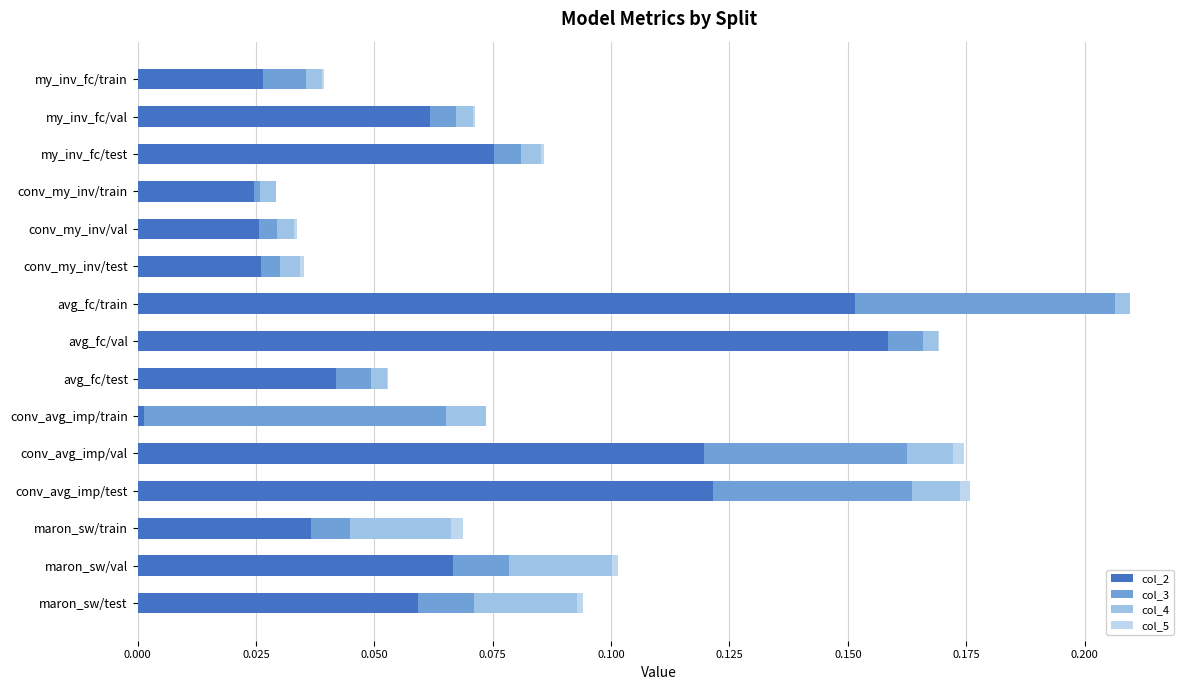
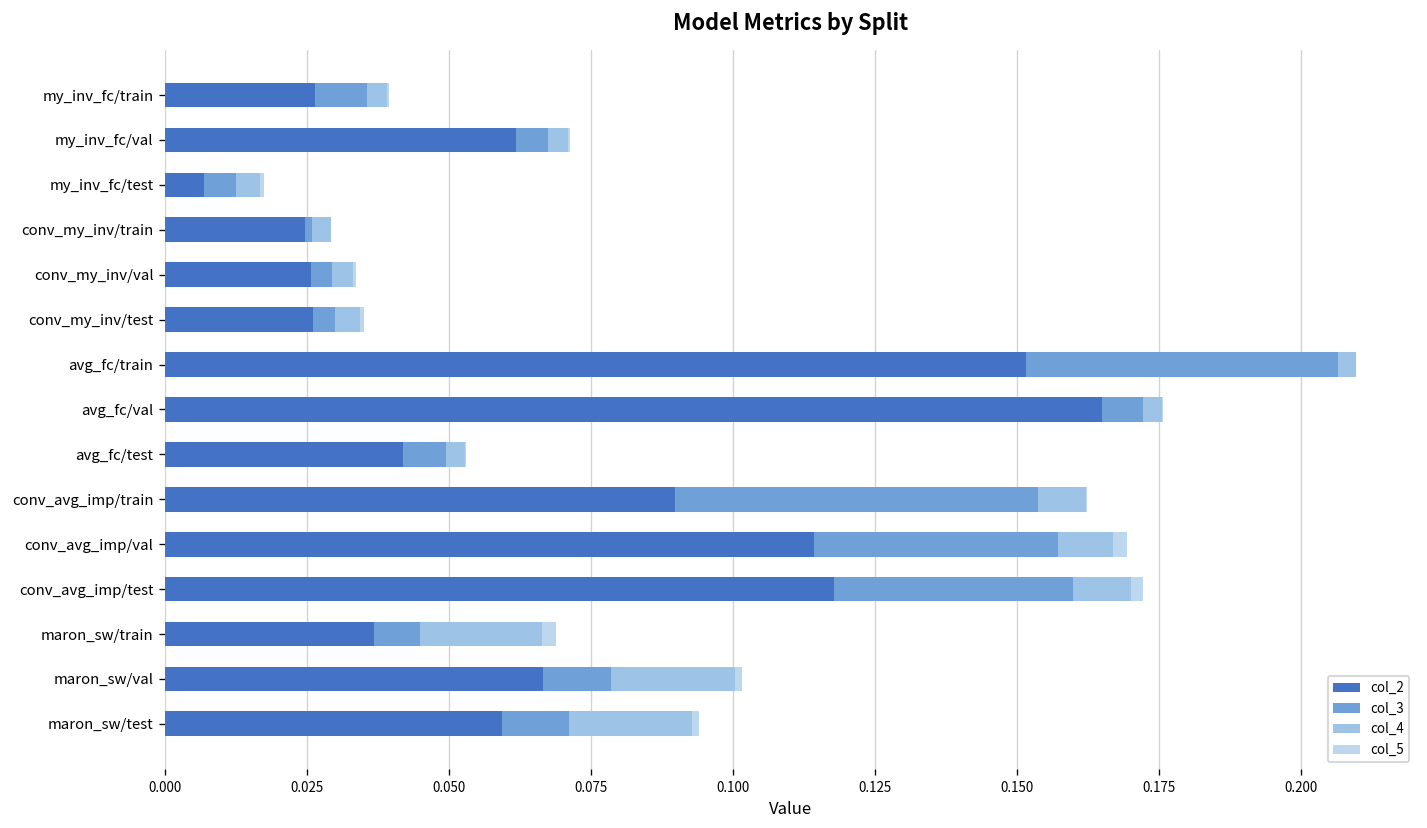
  {
    "col_2": {
      "my_inv_fc/train": 0.026,
      "my_inv_fc/val": 0.062,
-     "my_inv_fc/test": 0.075,
+     "my_inv_fc/test": 0.007,
      "conv_my_inv/train": 0.025,
      "conv_my_inv/val": 0.026,
      "conv_my_inv/test": 0.026,
      "avg_fc/train": 0.152,
-     "avg_fc/val": 0.159,
+     "avg_fc/val": 0.165,
      "avg_fc/test": 0.042,
-     "conv_avg_imp/train": 0.001,
-     "conv_avg_imp/val": 0.120,
-     "conv_avg_imp/test": 0.122,
+     "conv_avg_imp/train": 0.090,
+     "conv_avg_imp/val": 0.114,
+     "conv_avg_imp/test": 0.118,
      "maron_sw/train": 0.037,
      "maron_sw/val": 0.067,
      "maron_sw/test": 0.059
    }
  }
